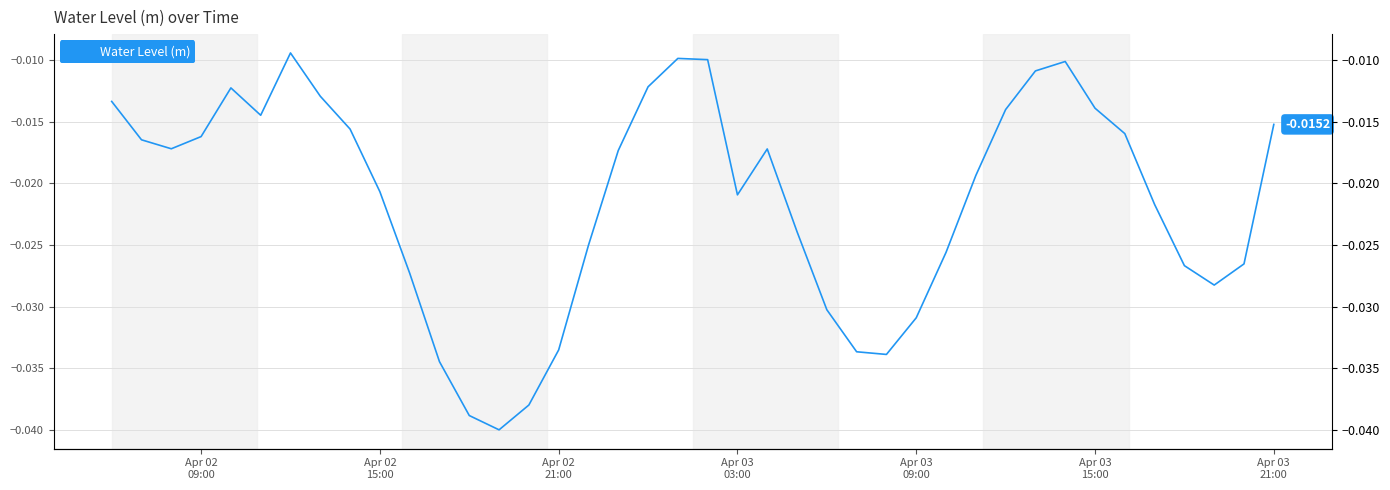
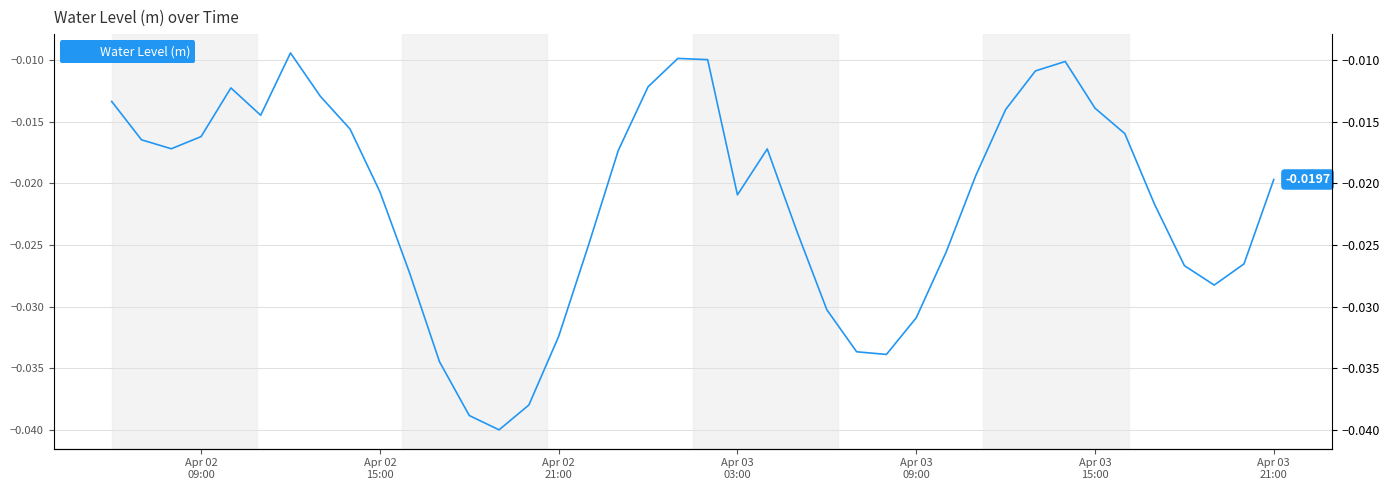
  {
-   "Apr 02 21:00": -0.0335,
-   "Apr 03 21:00": -0.0152
+   "Apr 02 21:00": -0.0324,
+   "Apr 03 21:00": -0.0197
  }
